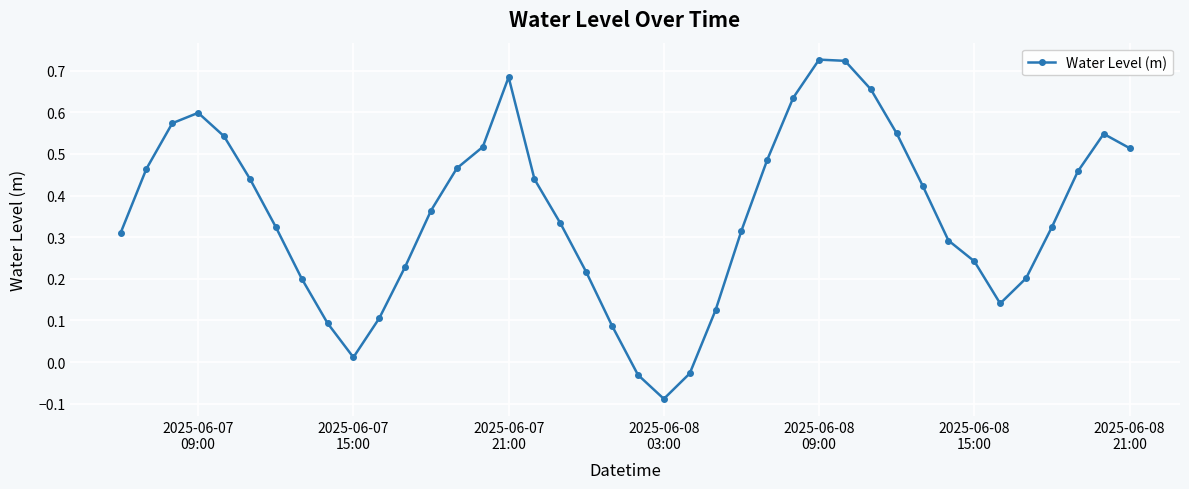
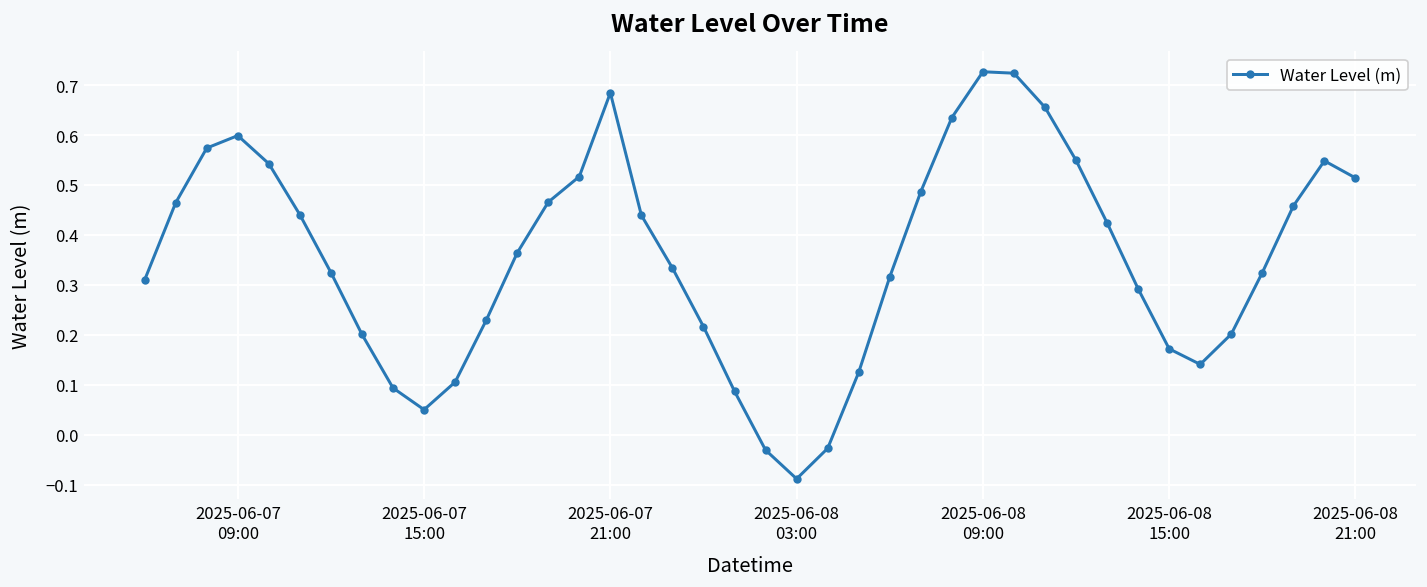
  {
    "2025-06-07 09:00": 0.60,
-   "2025-06-07 15:00": 0.01,
+   "2025-06-07 15:00": 0.05,
    "2025-06-07 21:00": 0.68,
    "2025-06-08 03:00": -0.09,
    "2025-06-08 09:00": 0.73,
-   "2025-06-08 15:00": 0.24,
+   "2025-06-08 15:00": 0.17,
    "2025-06-08 21:00": 0.51
  }
